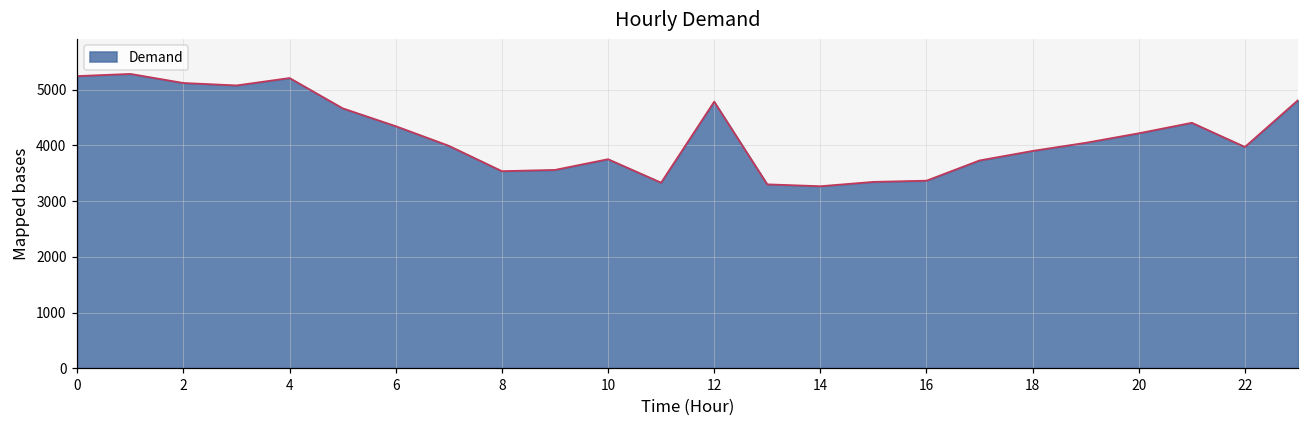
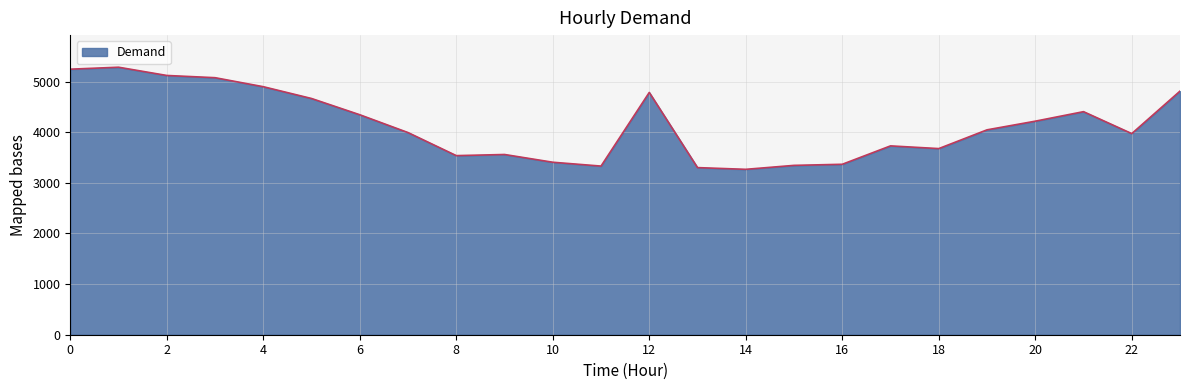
  {
    "0": 5200,
    "2": 5100,
-   "4": 5200,
+   "4": 4900,
    "6": 4300,
    "8": 3500,
-   "10": 3800,
+   "10": 3400,
    "12": 4800,
    "14": 3300,
    "16": 3400,
-   "18": 3900,
+   "18": 3700,
    "20": 4200,
    "22": 4000
  }
